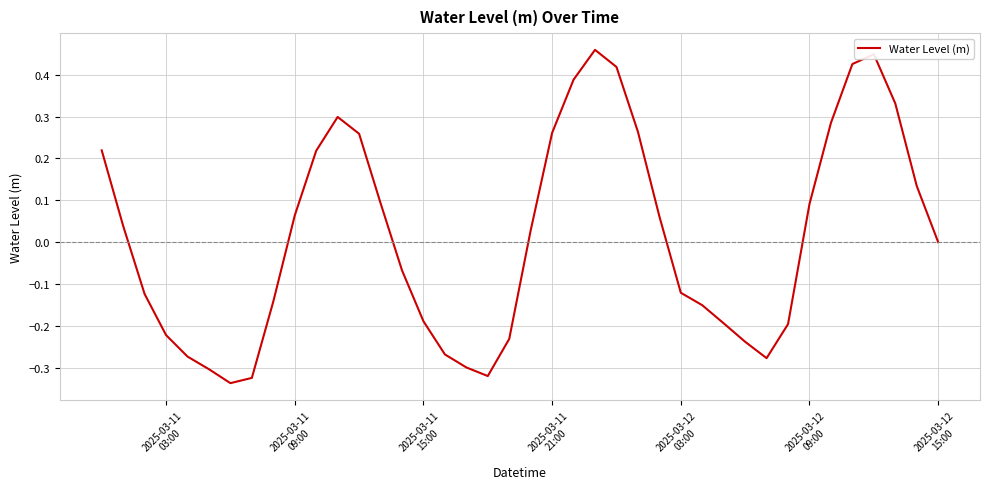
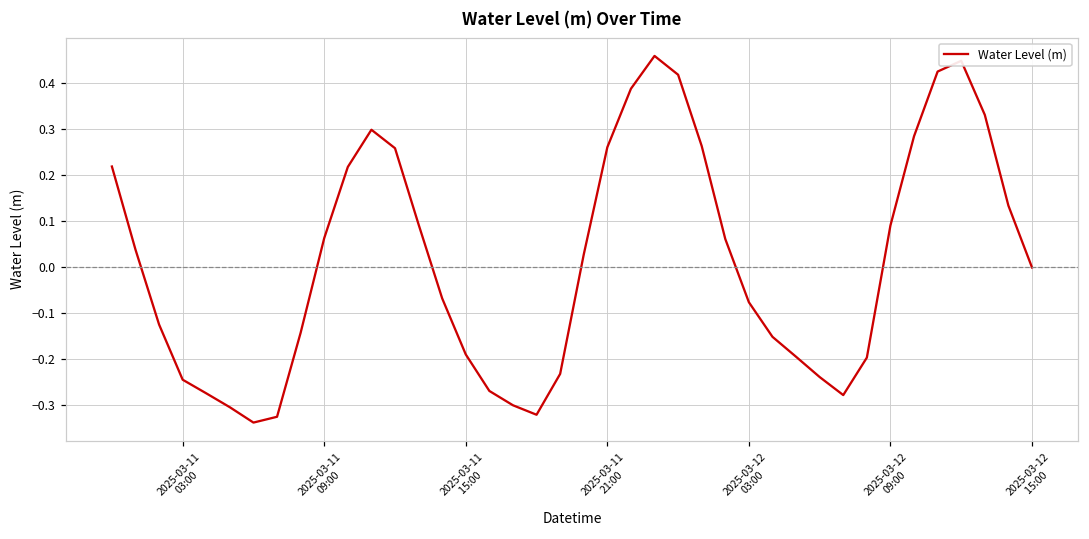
  {
-   "2025-03-11 03:00": -0.22,
+   "2025-03-11 03:00": -0.24,
    "2025-03-11 09:00": 0.06,
    "2025-03-11 15:00": -0.19,
    "2025-03-11 21:00": 0.26,
-   "2025-03-12 03:00": -0.12,
+   "2025-03-12 03:00": -0.08,
    "2025-03-12 09:00": 0.09,
    "2025-03-12 15:00": 0.00
  }
